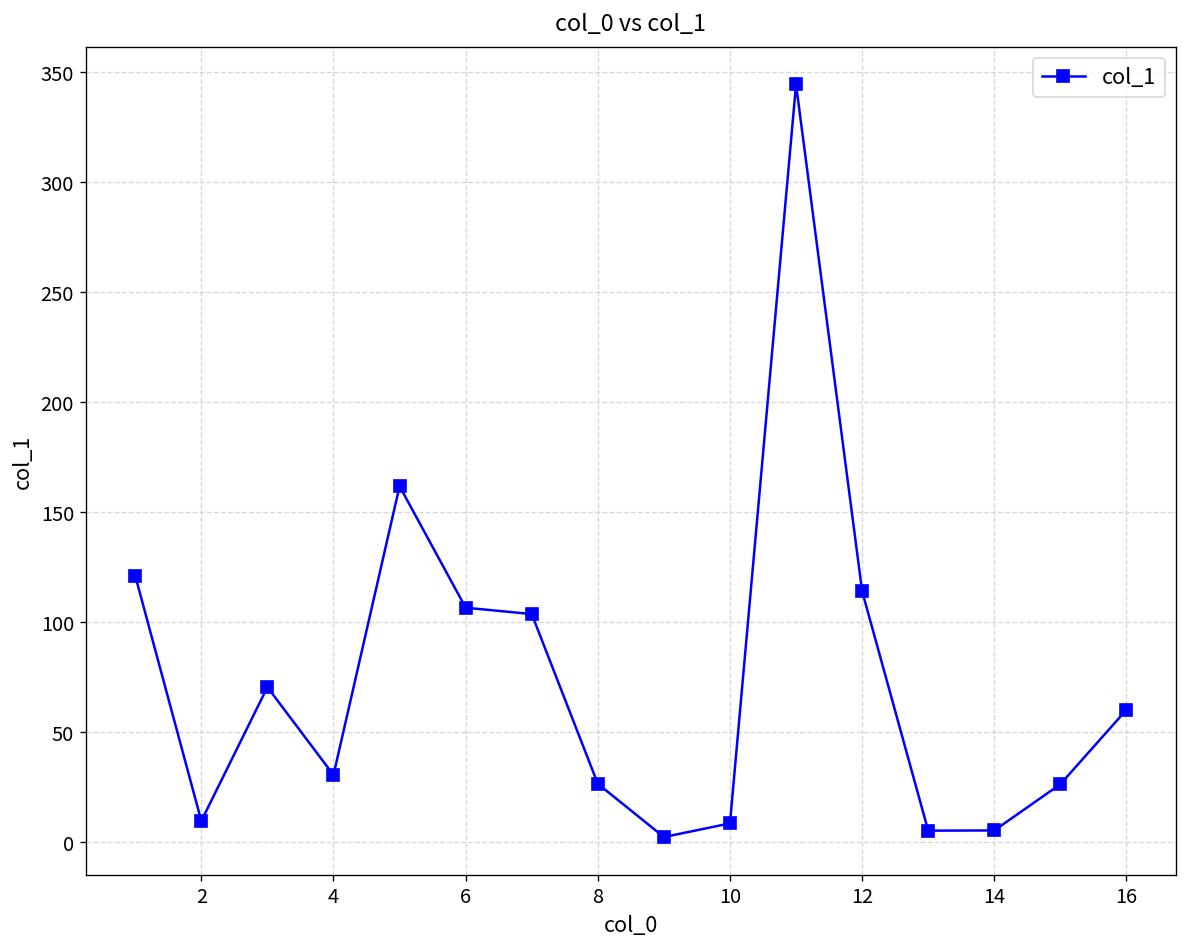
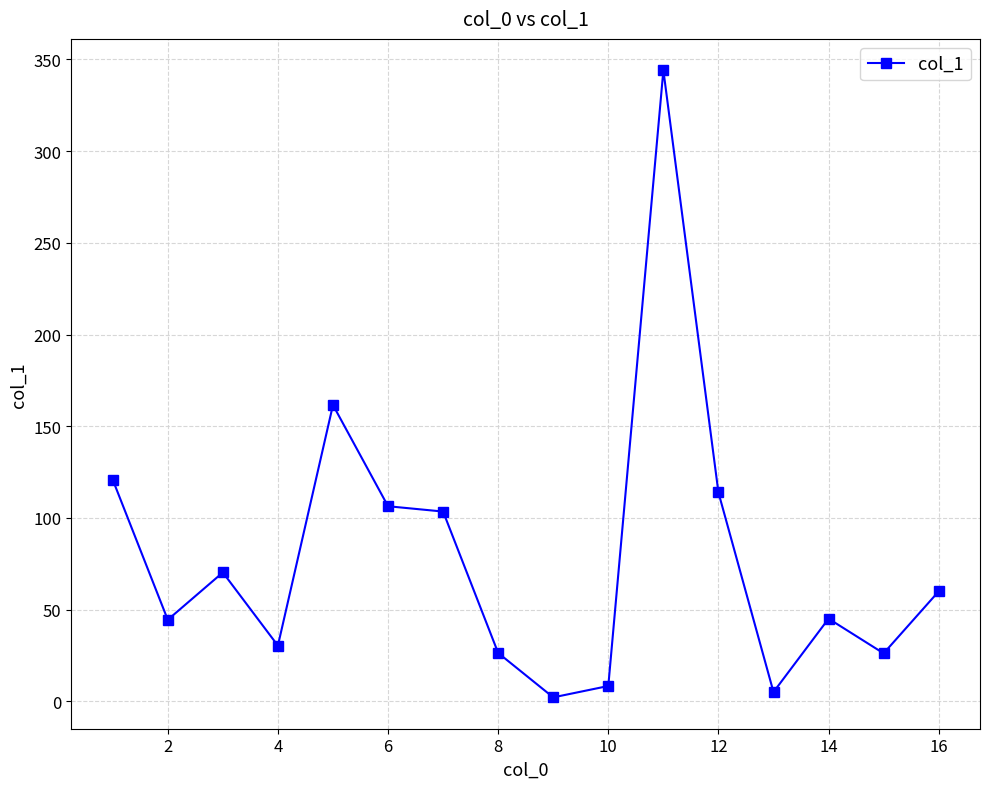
  {
-   "2": 10,
+   "2": 45,
    "4": 30,
    "6": 106,
    "8": 26,
    "10": 8,
    "12": 114,
-   "14": 5,
+   "14": 45,
    "16": 60
  }
